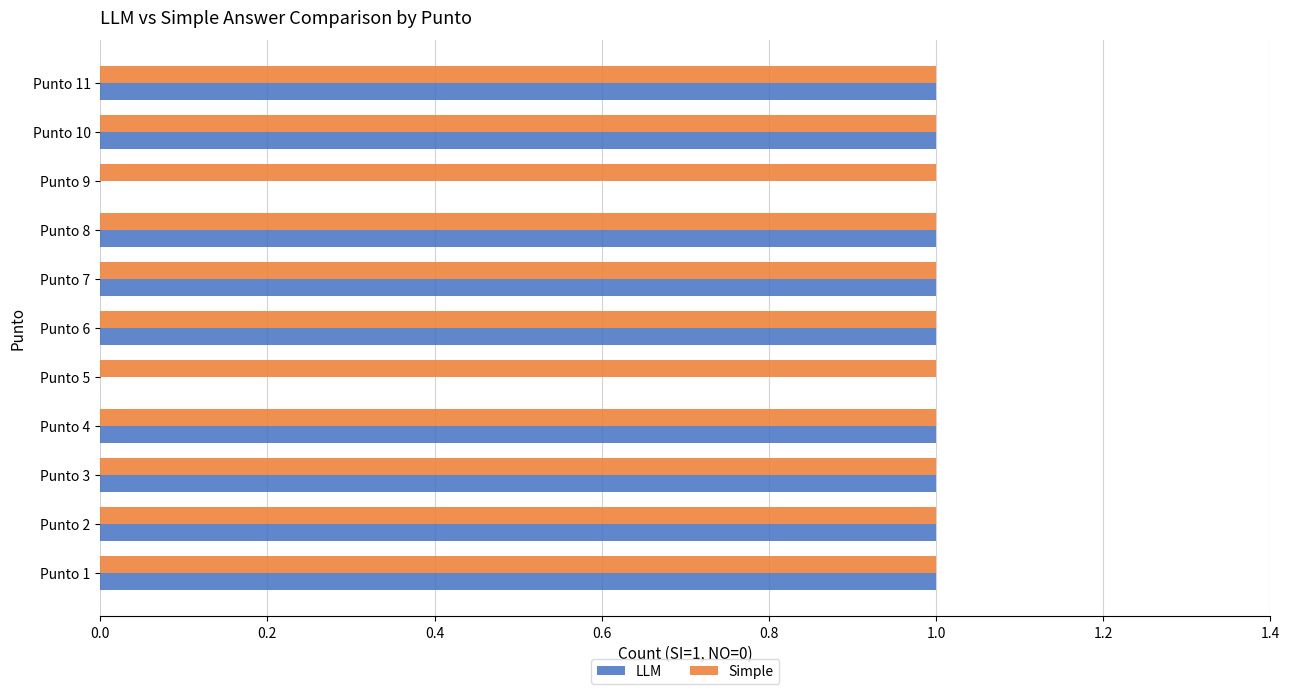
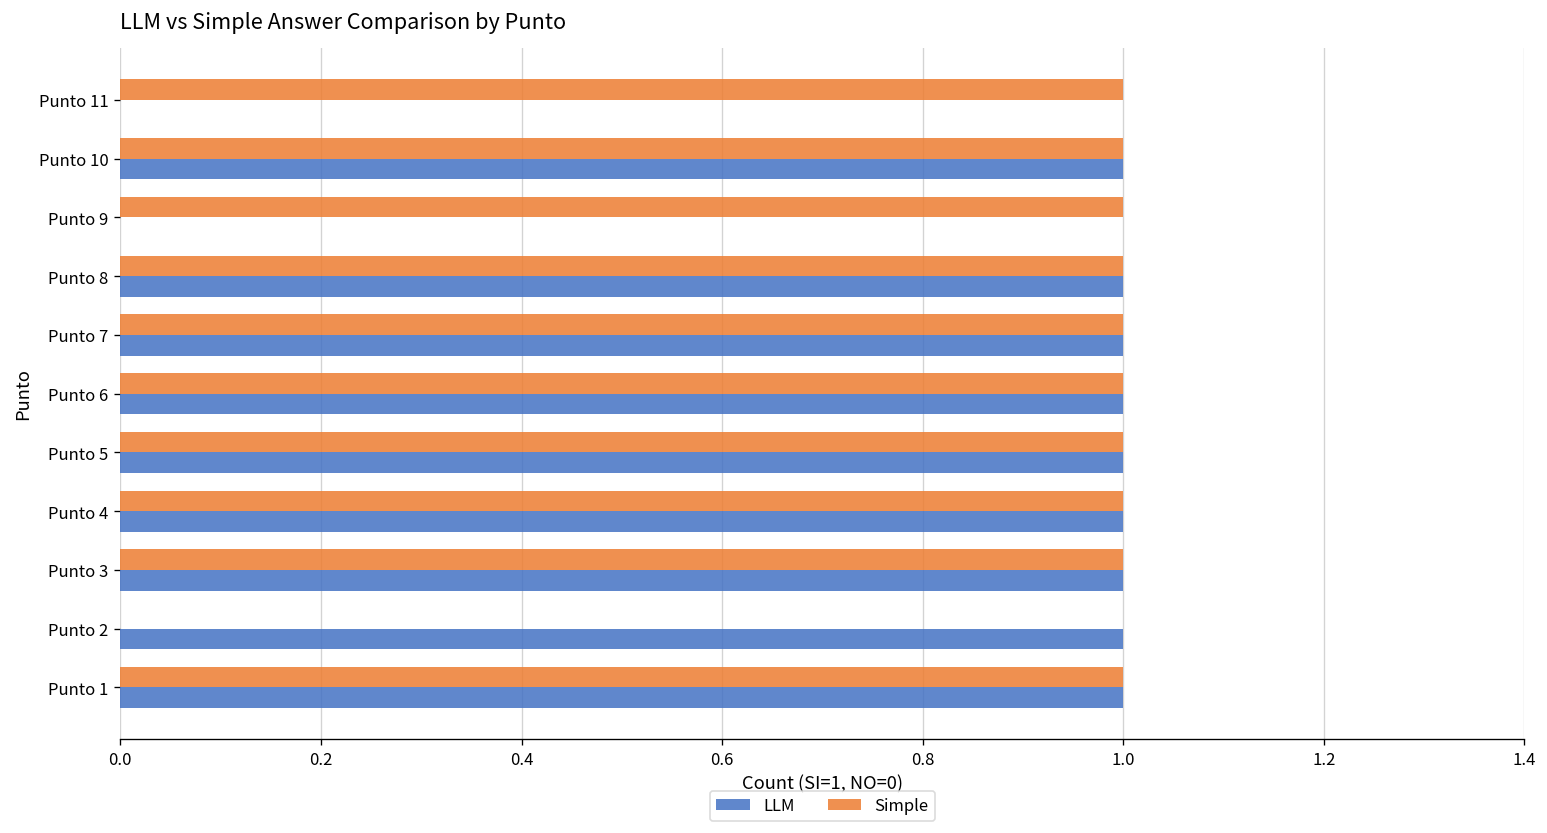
  {
    "LLM": {
-     "Punto 11": 1,
+     "Punto 11": 0,
      "Punto 10": 1,
      "Punto 9": 0,
      "Punto 8": 1,
      "Punto 7": 1,
      "Punto 6": 1,
-     "Punto 5": 0,
+     "Punto 5": 1,
      "Punto 4": 1,
      "Punto 3": 1,
      "Punto 2": 1,
      "Punto 1": 1
    },
    "Simple": {
      "Punto 11": 1,
      "Punto 10": 1,
      "Punto 9": 1,
      "Punto 8": 1,
      "Punto 7": 1,
      "Punto 6": 1,
      "Punto 5": 1,
      "Punto 4": 1,
      "Punto 3": 1,
-     "Punto 2": 1,
+     "Punto 2": 0,
      "Punto 1": 1
    }
  }
